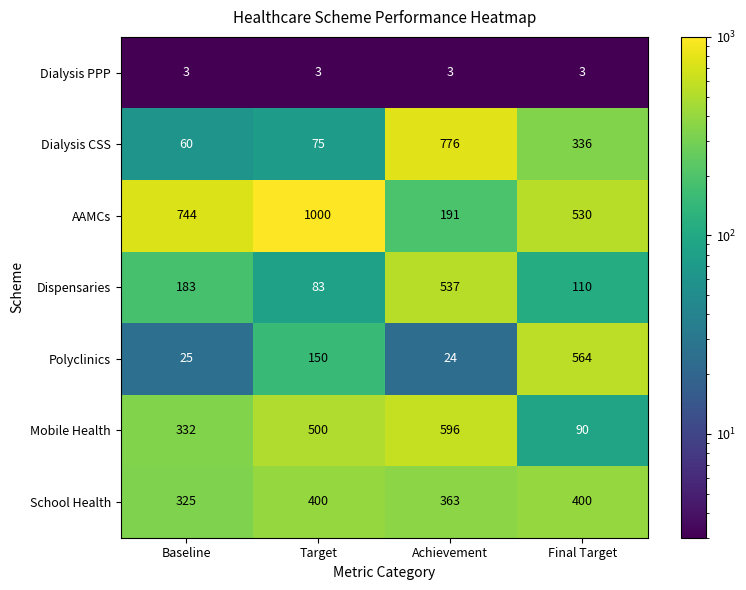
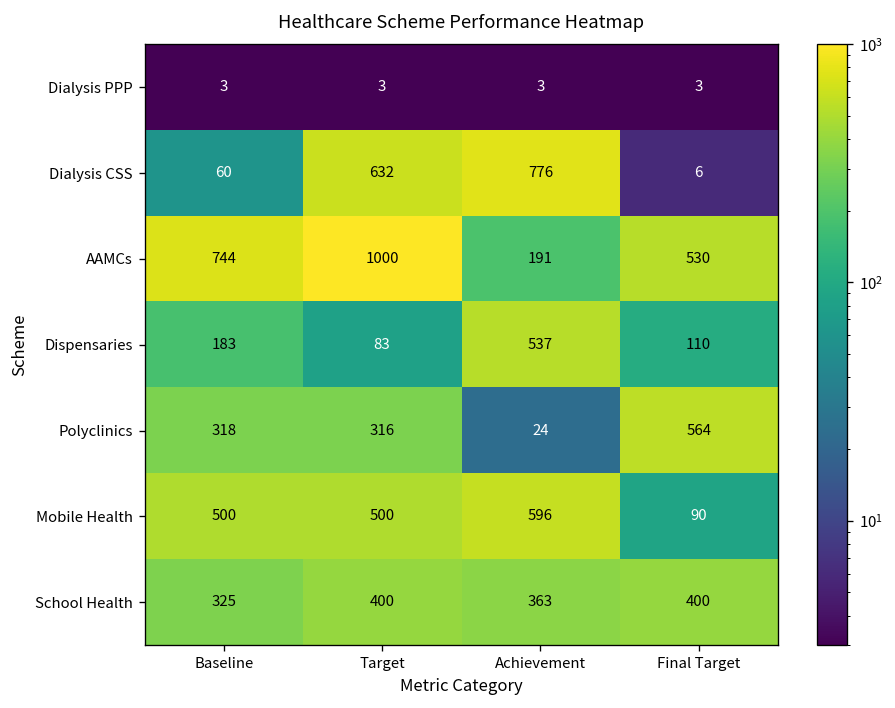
  {
    "Dialysis PPP": {
      "Baseline": 3,
      "Target": 3,
      "Achievement": 3,
      "Final Target": 3
    },
    "Dialysis CSS": {
      "Baseline": 60,
-     "Target": 75,
+     "Target": 632,
      "Achievement": 776,
-     "Final Target": 336
+     "Final Target": 6
    },
    "AAMCs": {
      "Baseline": 744,
      "Target": 1000,
      "Achievement": 191,
      "Final Target": 530
    },
    "Dispensaries": {
      "Baseline": 183,
      "Target": 83,
      "Achievement": 537,
      "Final Target": 110
    },
    "Polyclinics": {
-     "Baseline": 25,
-     "Target": 150,
+     "Baseline": 318,
+     "Target": 316,
      "Achievement": 24,
      "Final Target": 564
    },
    "Mobile Health": {
-     "Baseline": 332,
+     "Baseline": 500,
      "Target": 500,
      "Achievement": 596,
      "Final Target": 90
    },
    "School Health": {
      "Baseline": 325,
      "Target": 400,
      "Achievement": 363,
      "Final Target": 400
    }
  }
